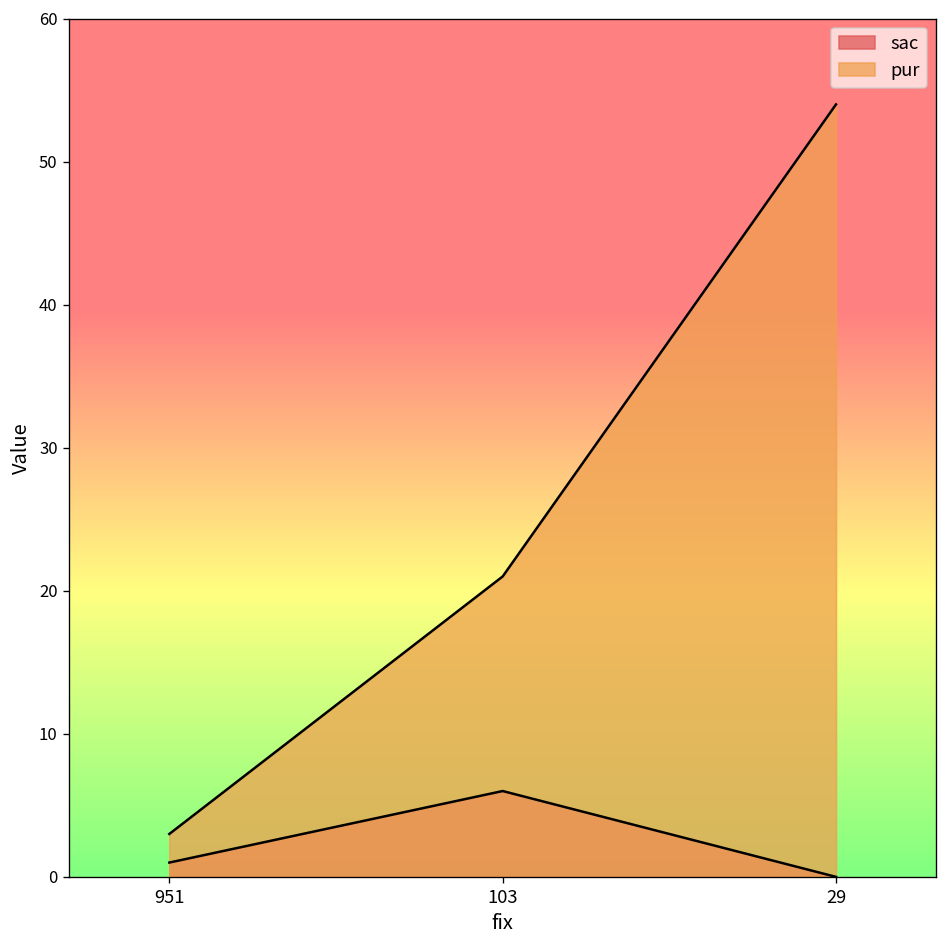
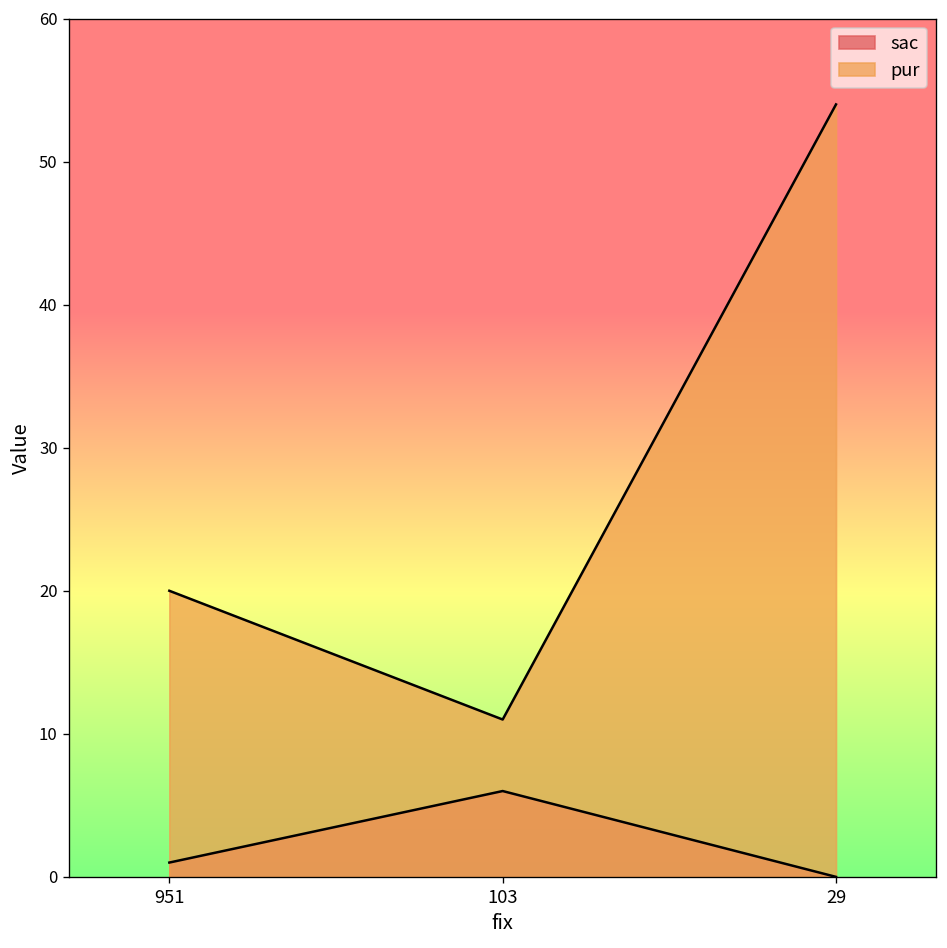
  {
    "sac": {
      "951": 1,
      "103": 6,
      "29": 0
    },
    "pur": {
-     "951": 3,
-     "103": 21,
+     "951": 20,
+     "103": 11,
      "29": 54
    }
  }
